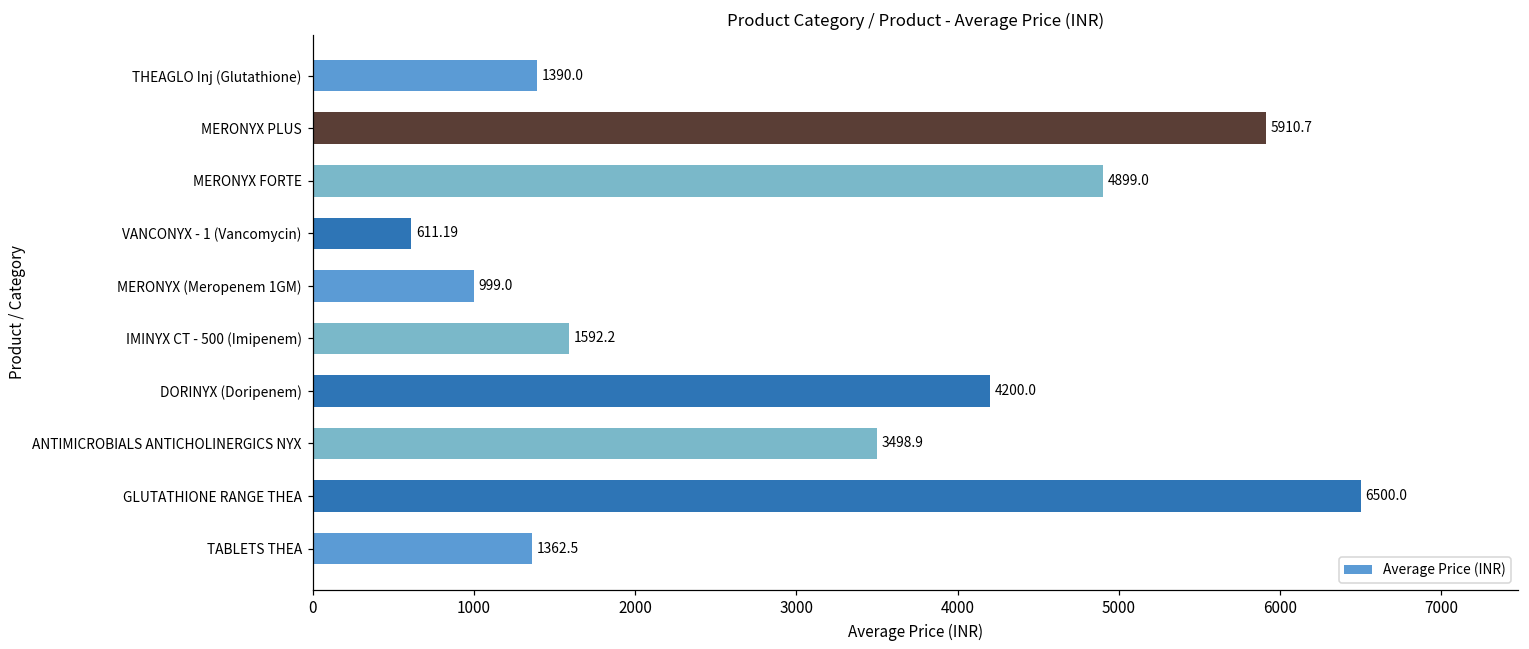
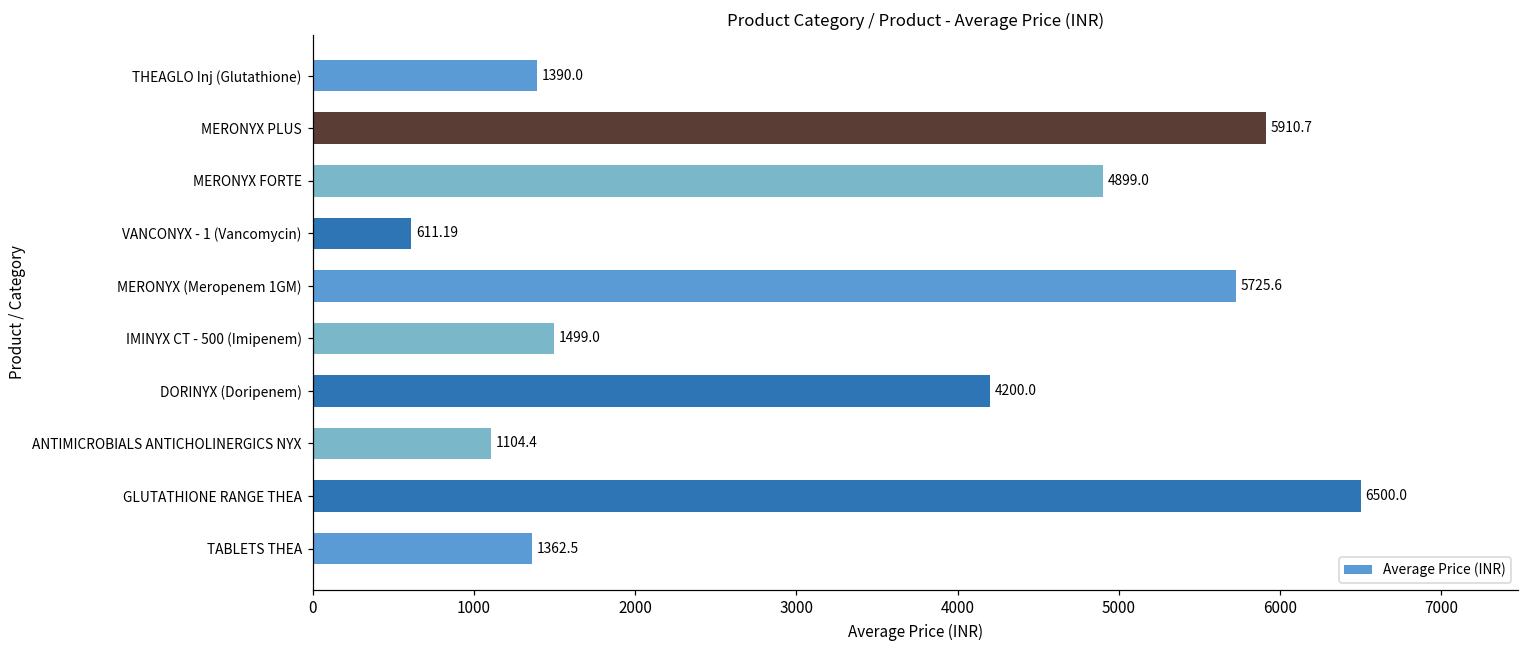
  {
    "THEAGLO Inj (Glutathione)": 1390.0,
    "MERONYX PLUS": 5910.7,
    "MERONYX FORTE": 4899.0,
    "VANCONYX - 1 (Vancomycin)": 611.19,
-   "MERONYX (Meropenem 1GM)": 999.0,
-   "IMINYX CT - 500 (Imipenem)": 1592.2,
+   "MERONYX (Meropenem 1GM)": 5725.6,
+   "IMINYX CT - 500 (Imipenem)": 1499.0,
    "DORINYX (Doripenem)": 4200.0,
-   "ANTIMICROBIALS ANTICHOLINERGICS NYX": 3498.9,
+   "ANTIMICROBIALS ANTICHOLINERGICS NYX": 1104.4,
    "GLUTATHIONE RANGE THEA": 6500.0,
    "TABLETS THEA": 1362.5
  }
